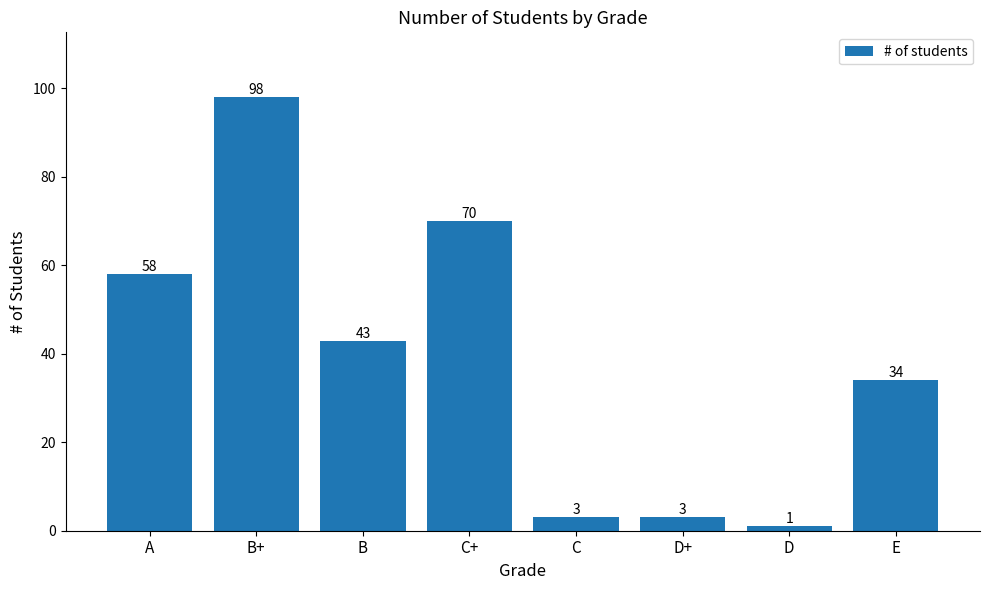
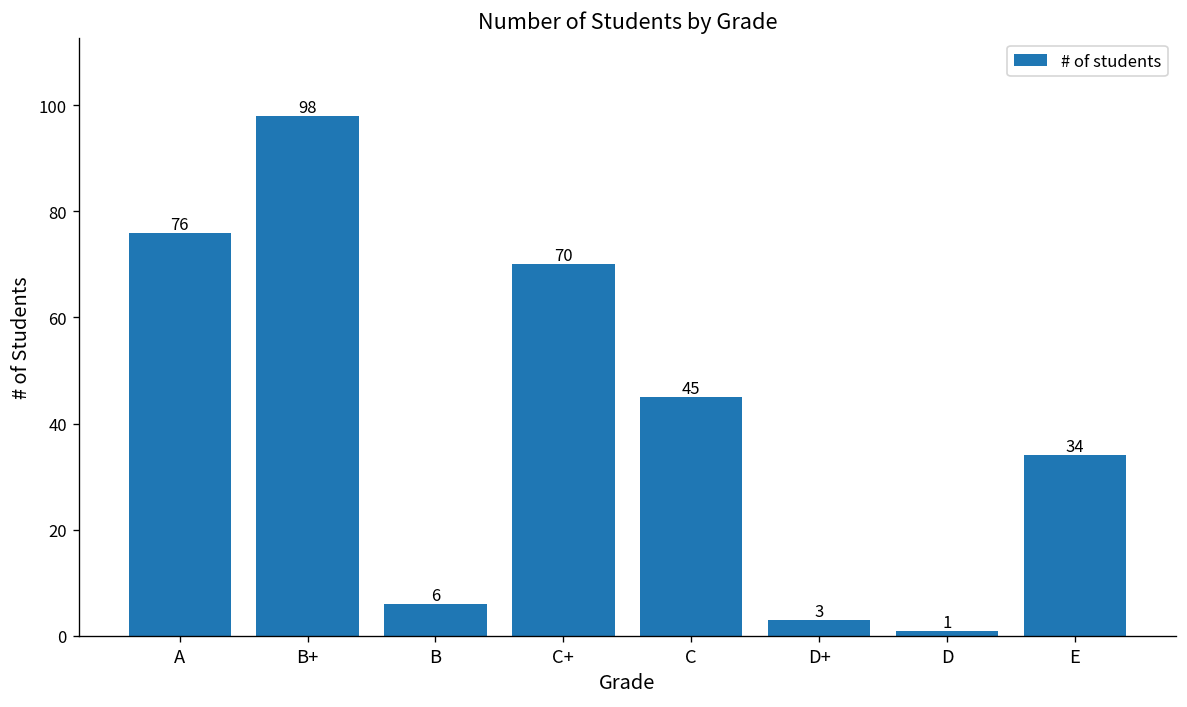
  {
-   "A": 58,
+   "A": 76,
    "B+": 98,
-   "B": 43,
+   "B": 6,
    "C+": 70,
-   "C": 3,
+   "C": 45,
    "D+": 3,
    "D": 1,
    "E": 34
  }
